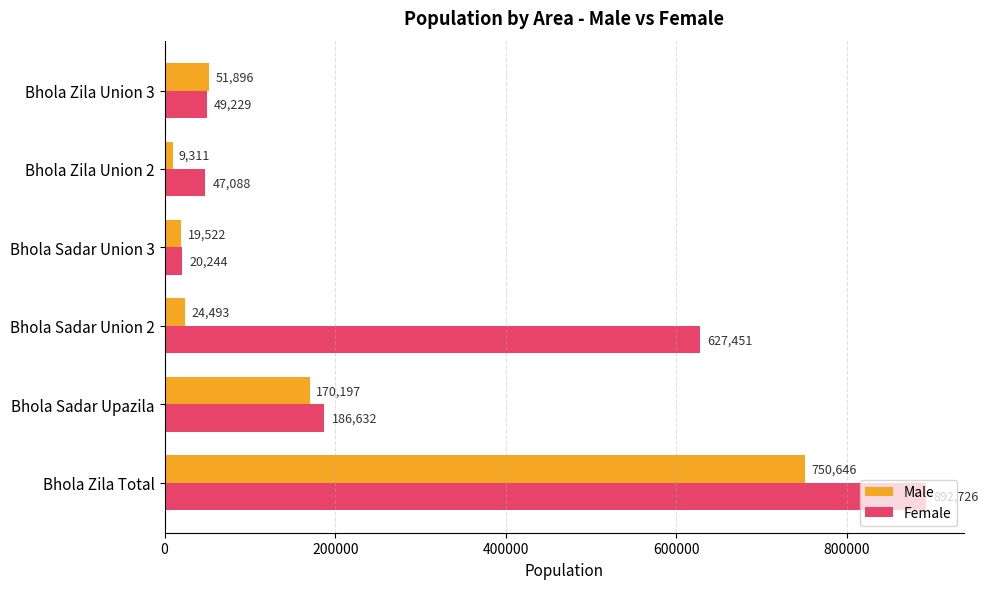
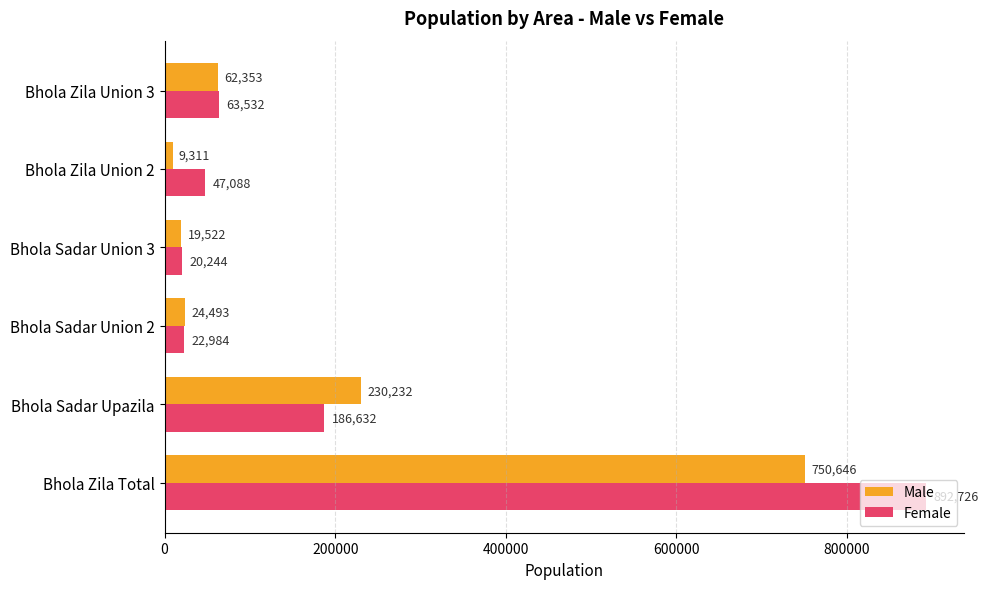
  {
    "Male": {
-     "Bhola Zila Union 3": "51,896",
+     "Bhola Zila Union 3": "62,353",
      "Bhola Zila Union 2": "9,311",
      "Bhola Sadar Union 3": "19,522",
      "Bhola Sadar Union 2": "24,493",
-     "Bhola Sadar Upazila": "170,197",
+     "Bhola Sadar Upazila": "230,232",
      "Bhola Zila Total": "750,646"
    },
    "Female": {
-     "Bhola Zila Union 3": "49,229",
+     "Bhola Zila Union 3": "63,532",
      "Bhola Zila Union 2": "47,088",
      "Bhola Sadar Union 3": "20,244",
-     "Bhola Sadar Union 2": "627,451",
+     "Bhola Sadar Union 2": "22,984",
      "Bhola Sadar Upazila": "186,632"
    }
  }
